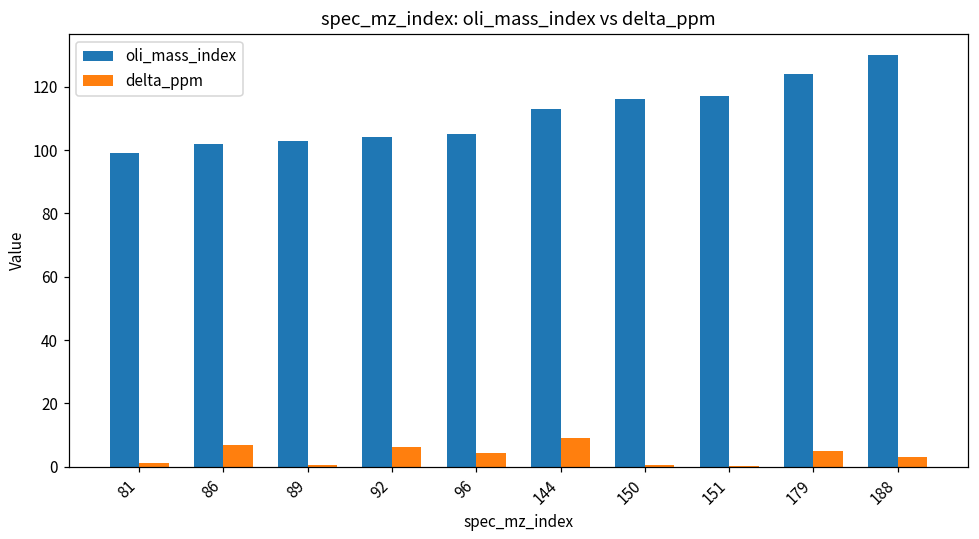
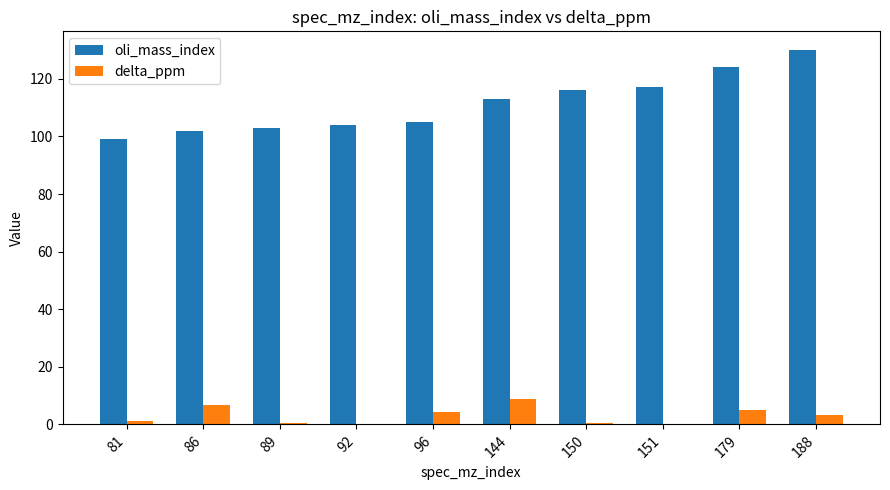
  {
    "oli_mass_index": {
      "81": 99,
      "86": 102,
      "89": 103,
      "92": 104,
      "96": 105,
      "144": 113,
      "150": 116,
      "151": 117,
      "179": 124,
      "188": 130
    },
    "delta_ppm": {
      "81": 1,
      "86": 7,
-     "92": 6,
+     "92": 0,
      "96": 4,
      "144": 9,
      "179": 5,
      "188": 3
    }
  }
